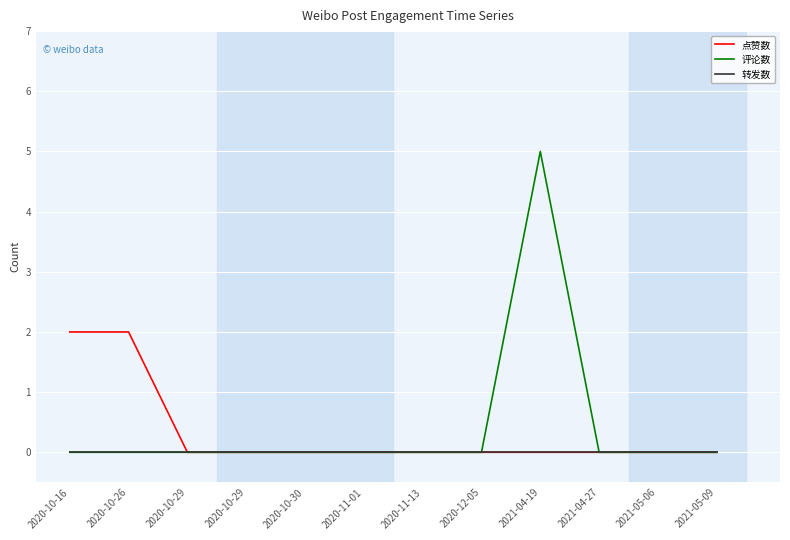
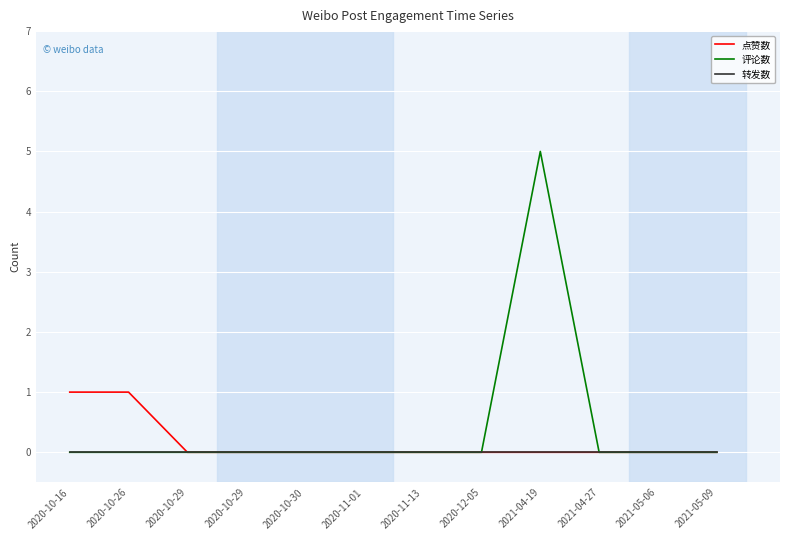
  {
    "点赞数": {
-     "2020-10-16": 2,
-     "2020-10-26": 2
+     "2020-10-16": 1,
+     "2020-10-26": 1
    },
    "评论数": {
      "2021-04-19": 5
    }
  }
